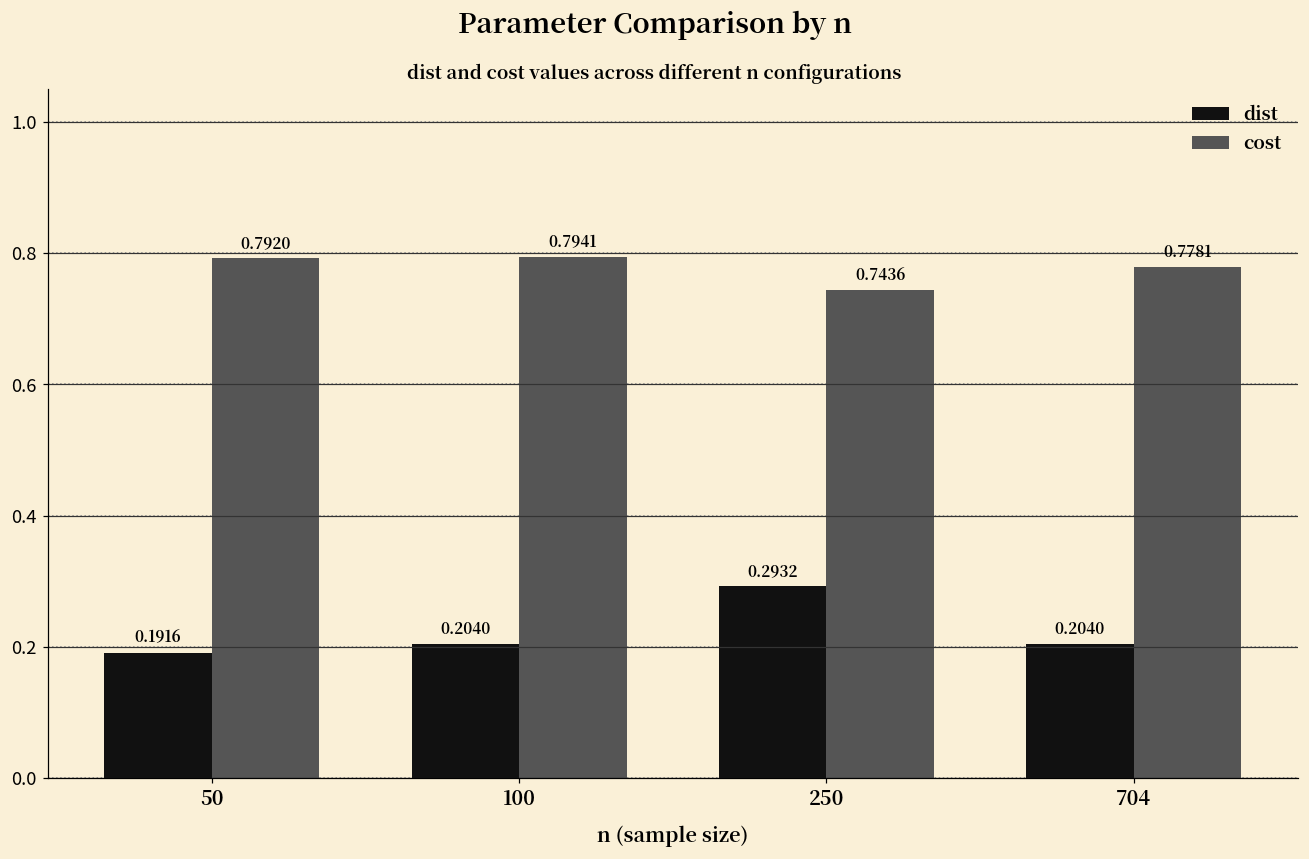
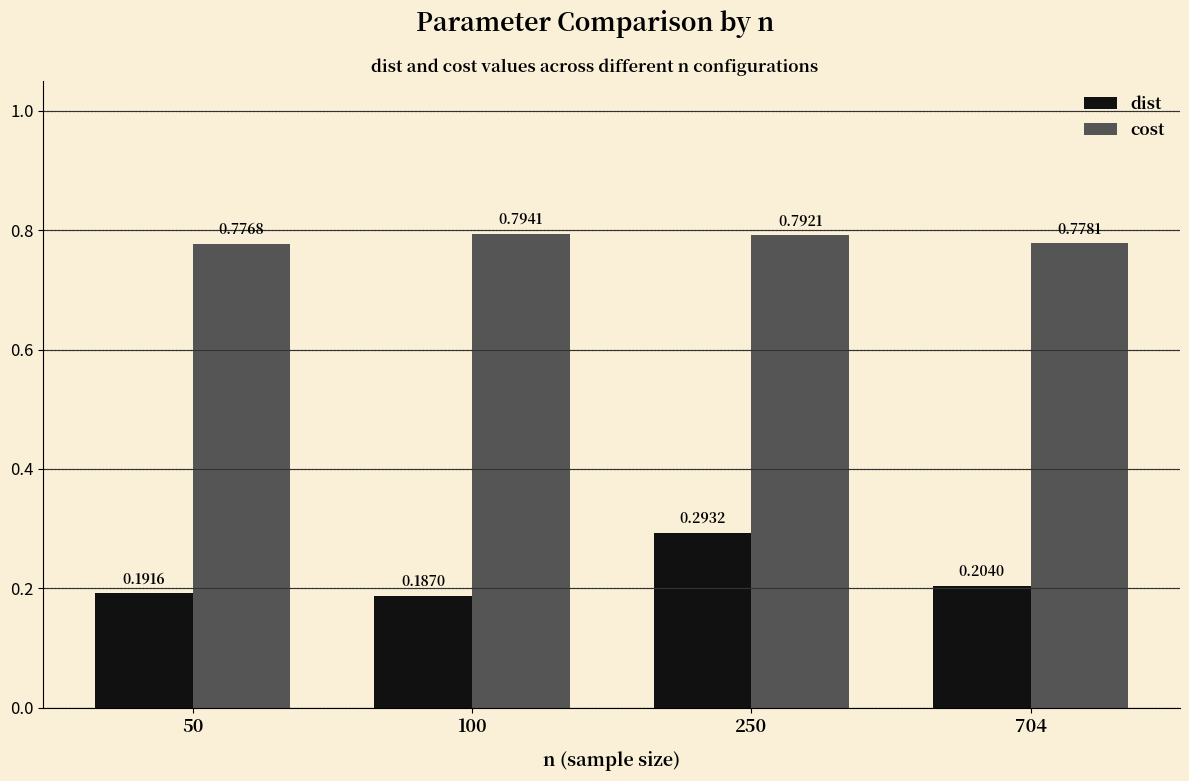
  {
    "dist": {
      "50": 0.1916,
-     "100": 0.2040,
+     "100": 0.1870,
      "250": 0.2932,
      "704": 0.2040
    },
    "cost": {
-     "50": 0.7920,
+     "50": 0.7768,
      "100": 0.7941,
-     "250": 0.7436,
+     "250": 0.7921,
      "704": 0.7781
    }
  }
